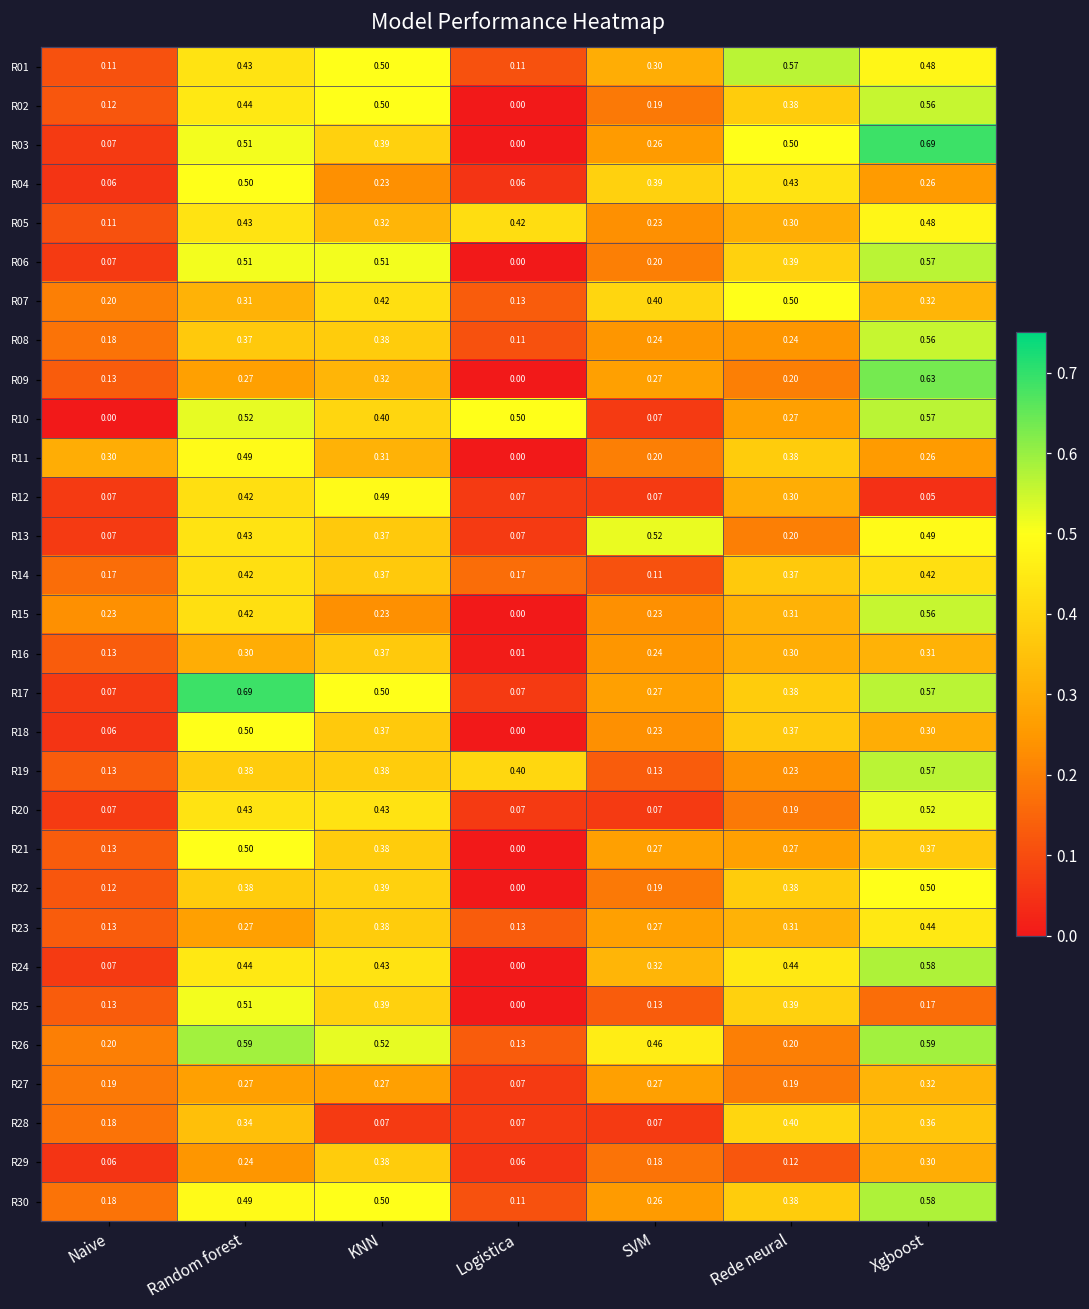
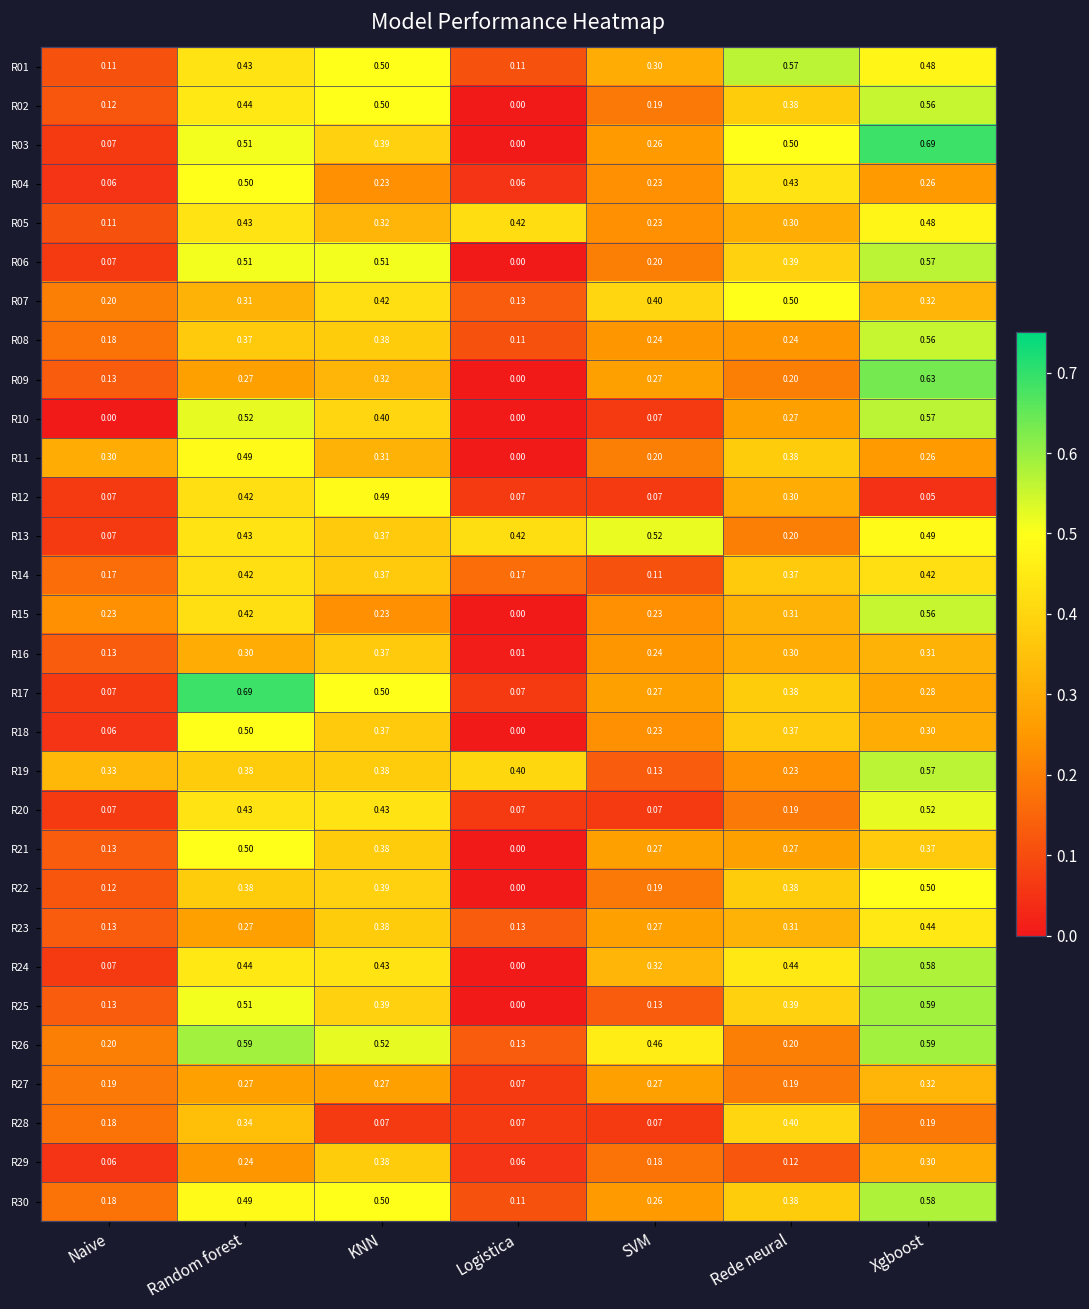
  {
    "R04": {
      "Naive": 0.06,
      "Random forest": 0.50,
      "KNN": 0.23,
      "Logistica": 0.06,
-     "SVM": 0.39,
+     "SVM": 0.23,
      "Rede neural": 0.43,
      "Xgboost": 0.26
    },
    "R10": {
      "Naive": 0.00,
      "Random forest": 0.52,
      "KNN": 0.40,
-     "Logistica": 0.50,
+     "Logistica": 0.00,
      "SVM": 0.07,
      "Rede neural": 0.27,
      "Xgboost": 0.57
    },
    "R13": {
      "Naive": 0.07,
      "Random forest": 0.43,
      "KNN": 0.37,
-     "Logistica": 0.07,
+     "Logistica": 0.42,
      "SVM": 0.52,
      "Rede neural": 0.20,
      "Xgboost": 0.49
    },
    "R17": {
      "Naive": 0.07,
      "Random forest": 0.69,
      "KNN": 0.50,
      "Logistica": 0.07,
      "SVM": 0.27,
      "Rede neural": 0.38,
-     "Xgboost": 0.57
+     "Xgboost": 0.28
    },
    "R19": {
-     "Naive": 0.13,
+     "Naive": 0.33,
      "Random forest": 0.38,
      "KNN": 0.38,
      "Logistica": 0.40,
      "SVM": 0.13,
      "Rede neural": 0.23,
      "Xgboost": 0.57
    },
    "R25": {
      "Naive": 0.13,
      "Random forest": 0.51,
      "KNN": 0.39,
      "Logistica": 0.00,
      "SVM": 0.13,
      "Rede neural": 0.39,
-     "Xgboost": 0.17
+     "Xgboost": 0.59
    },
    "R28": {
      "Naive": 0.18,
      "Random forest": 0.34,
      "KNN": 0.07,
      "Logistica": 0.07,
      "SVM": 0.07,
      "Rede neural": 0.40,
-     "Xgboost": 0.36
+     "Xgboost": 0.19
    }
  }
